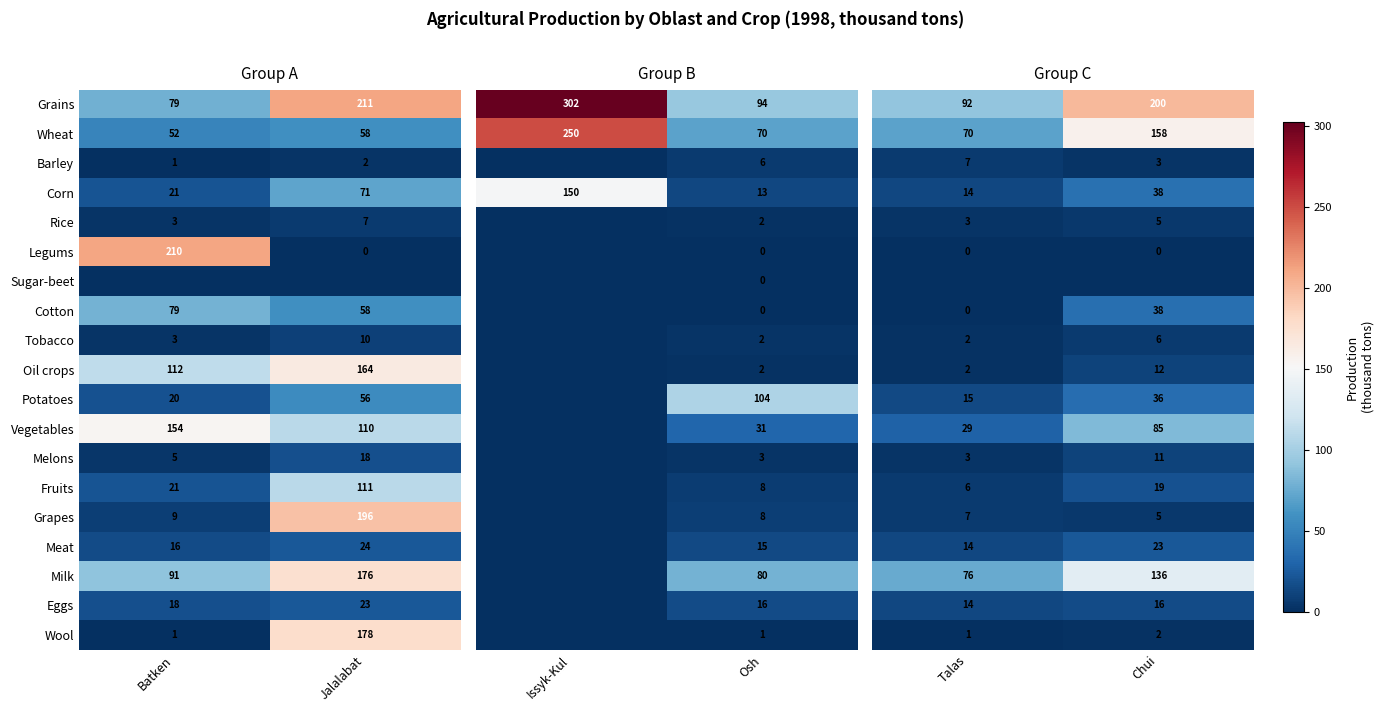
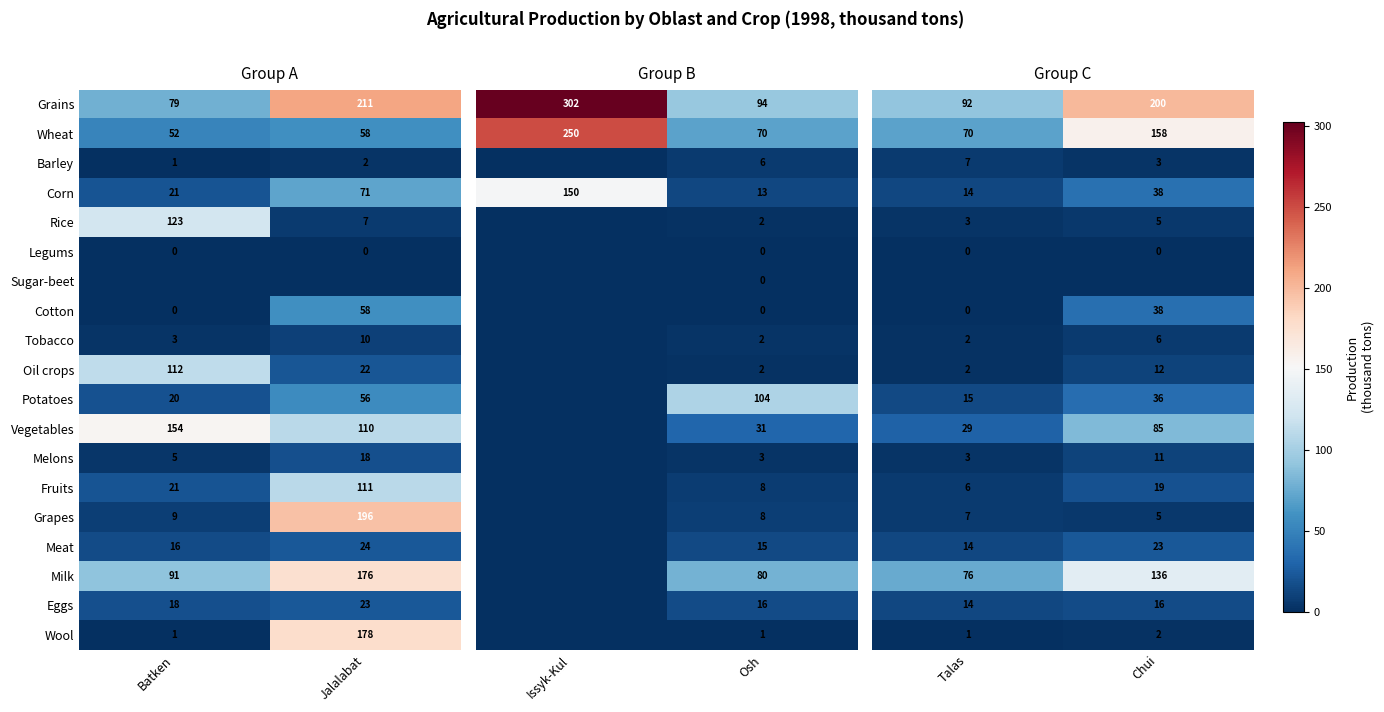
  {
    "Group A": {
      "Grains": {
        "Batken": 79,
        "Jalalabat": 211
      },
      "Wheat": {
        "Batken": 52,
        "Jalalabat": 58
      },
      "Barley": {
        "Batken": 1,
        "Jalalabat": 2
      },
      "Corn": {
        "Batken": 21,
        "Jalalabat": 71
      },
      "Rice": {
-       "Batken": 3,
+       "Batken": 123,
        "Jalalabat": 7
      },
      "Legums": {
-       "Batken": 210,
+       "Batken": 0,
        "Jalalabat": 0
      },
      "Cotton": {
-       "Batken": 79,
+       "Batken": 0,
        "Jalalabat": 58
      },
      "Tobacco": {
        "Batken": 3,
        "Jalalabat": 10
      },
      "Oil crops": {
        "Batken": 112,
-       "Jalalabat": 164
+       "Jalalabat": 22
      },
      "Potatoes": {
        "Batken": 20,
        "Jalalabat": 56
      },
      "Vegetables": {
        "Batken": 154,
        "Jalalabat": 110
      },
      "Melons": {
        "Batken": 5,
        "Jalalabat": 18
      },
      "Fruits": {
        "Batken": 21,
        "Jalalabat": 111
      },
      "Grapes": {
        "Batken": 9,
        "Jalalabat": 196
      },
      "Meat": {
        "Batken": 16,
        "Jalalabat": 24
      },
      "Milk": {
        "Batken": 91,
        "Jalalabat": 176
      },
      "Eggs": {
        "Batken": 18,
        "Jalalabat": 23
      },
      "Wool": {
        "Batken": 1,
        "Jalalabat": 178
      }
    }
  }
